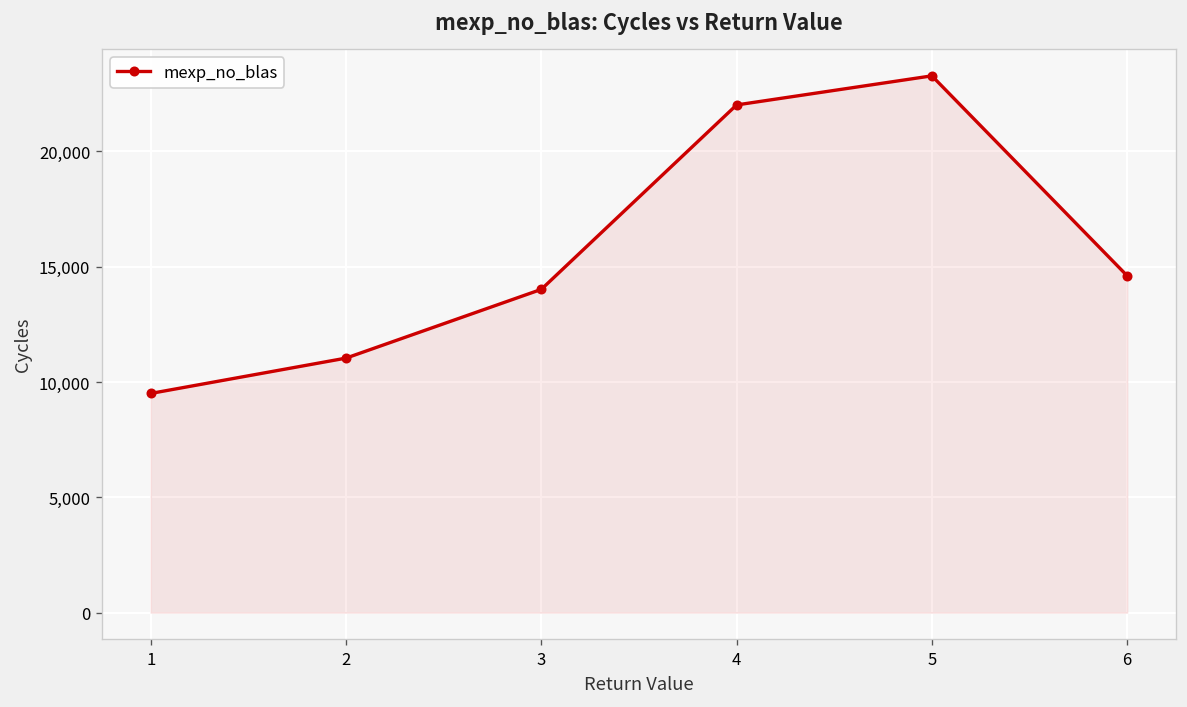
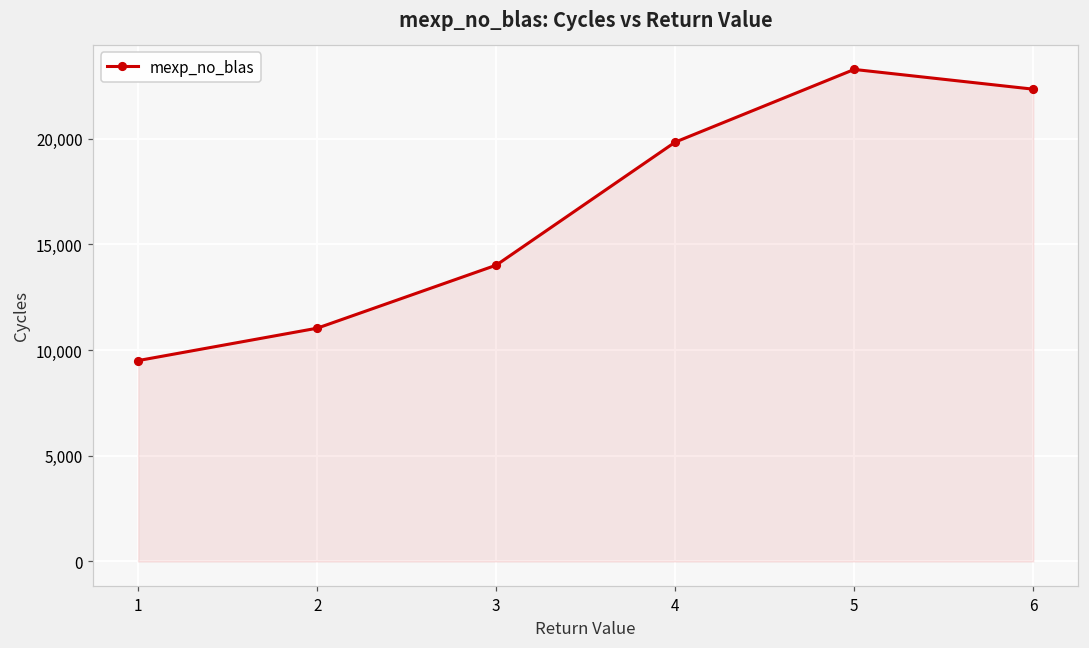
  {
    "1": "9,500",
    "2": "11,000",
    "3": "14,000",
-   "4": "22,000",
+   "4": "19,800",
    "5": "23,300",
-   "6": "14,600"
+   "6": "22,300"
  }
